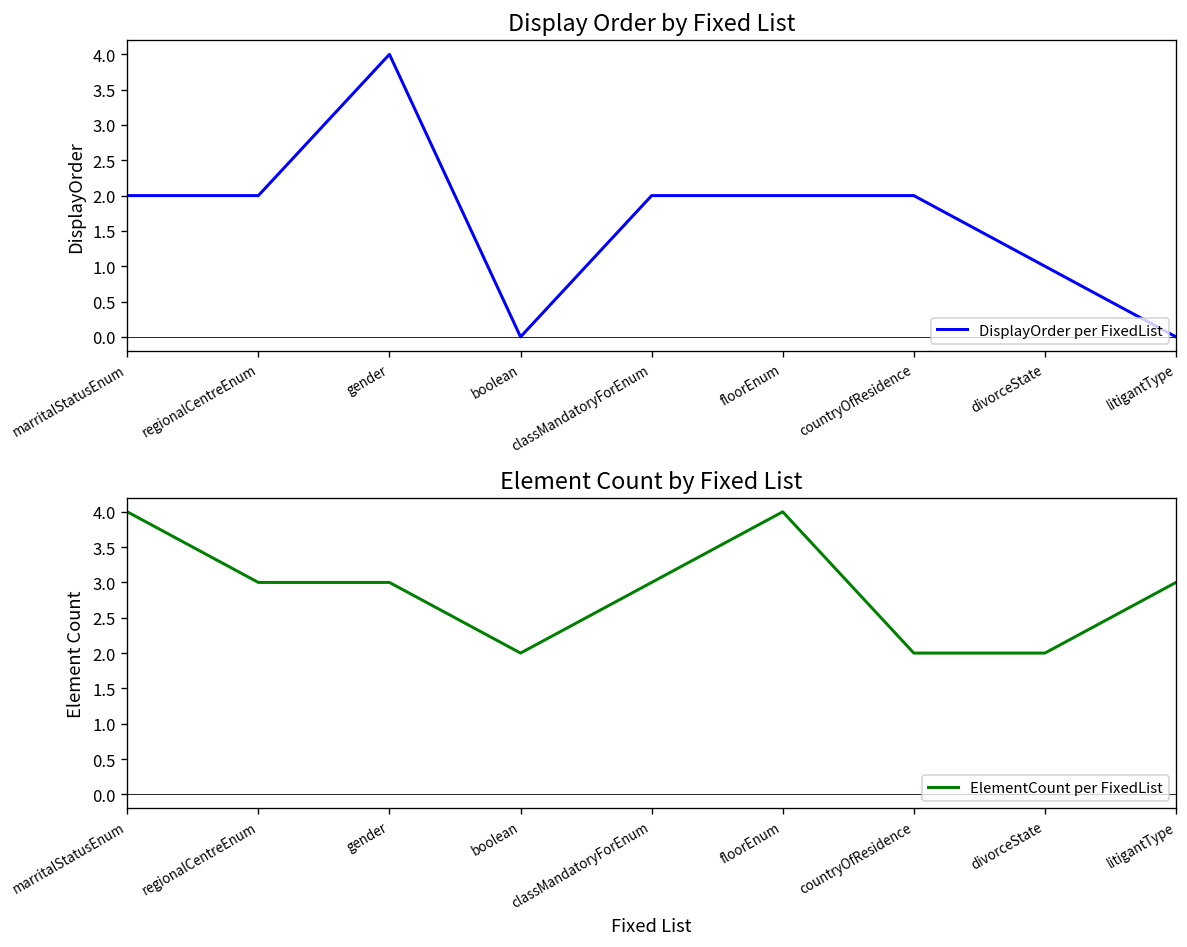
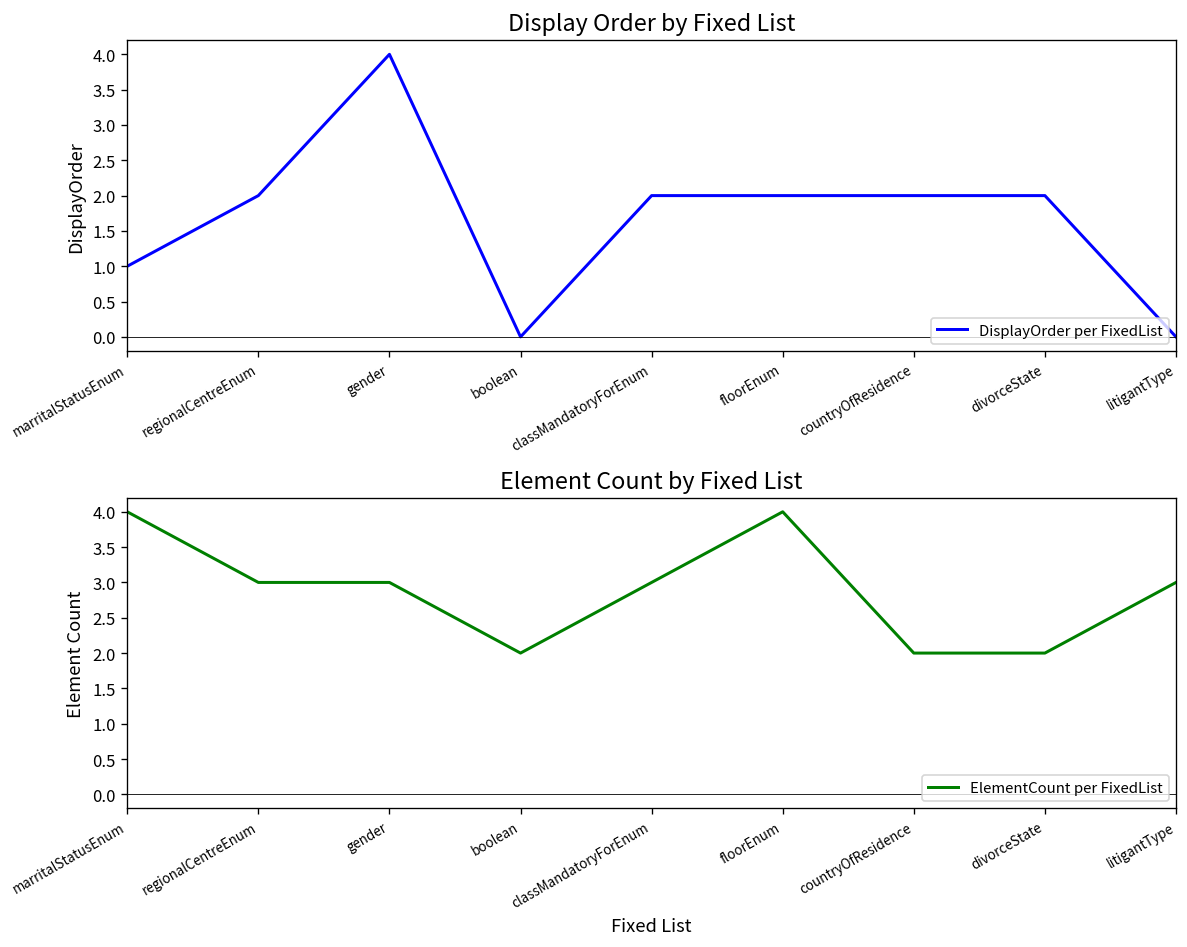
  {
    "Display Order by Fixed List": {
-     "marritalStatusEnum": 2,
+     "marritalStatusEnum": 1,
      "regionalCentreEnum": 2,
      "gender": 4,
      "boolean": 0,
      "classMandatoryForEnum": 2,
      "floorEnum": 2,
      "countryOfResidence": 2,
-     "divorceState": 1,
+     "divorceState": 2,
      "litigantType": 0
    },
    "Element Count by Fixed List": {
      "marritalStatusEnum": 4.0,
      "regionalCentreEnum": 3.0,
      "gender": 3.0,
      "boolean": 2.0,
      "classMandatoryForEnum": 3.0,
      "floorEnum": 4.0,
      "countryOfResidence": 2.0,
      "divorceState": 2.0,
      "litigantType": 3.0
    }
  }
